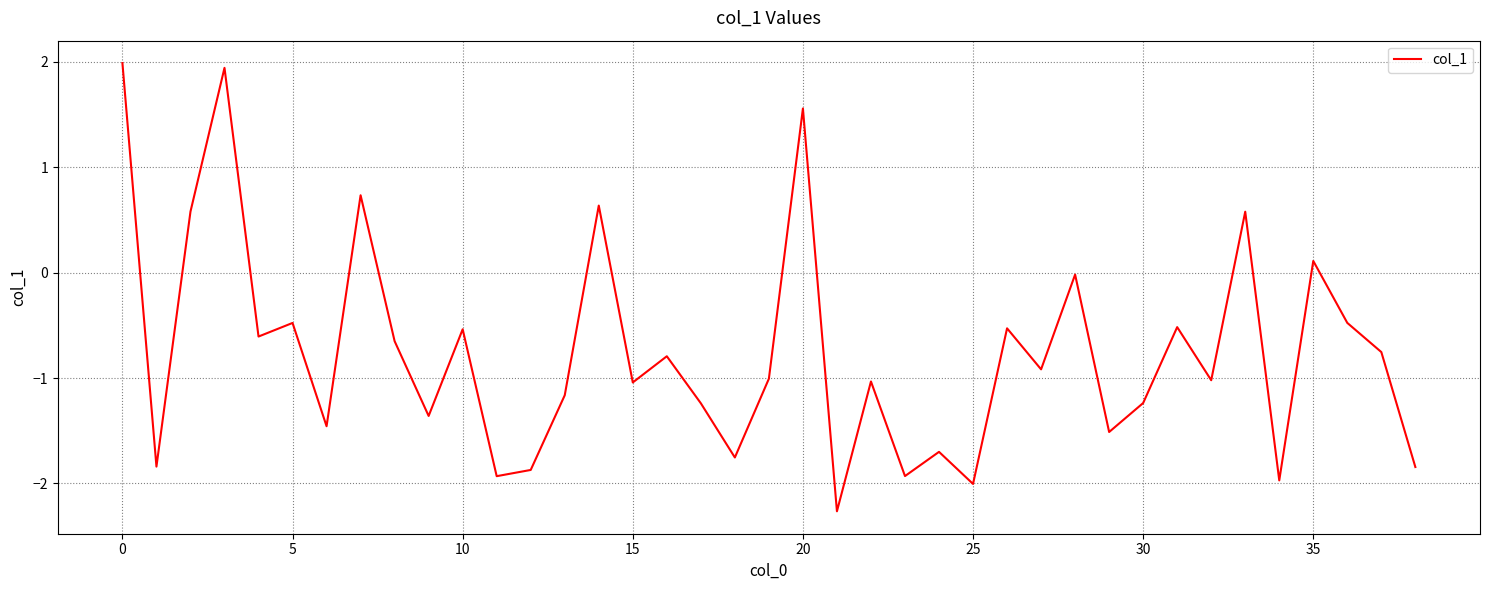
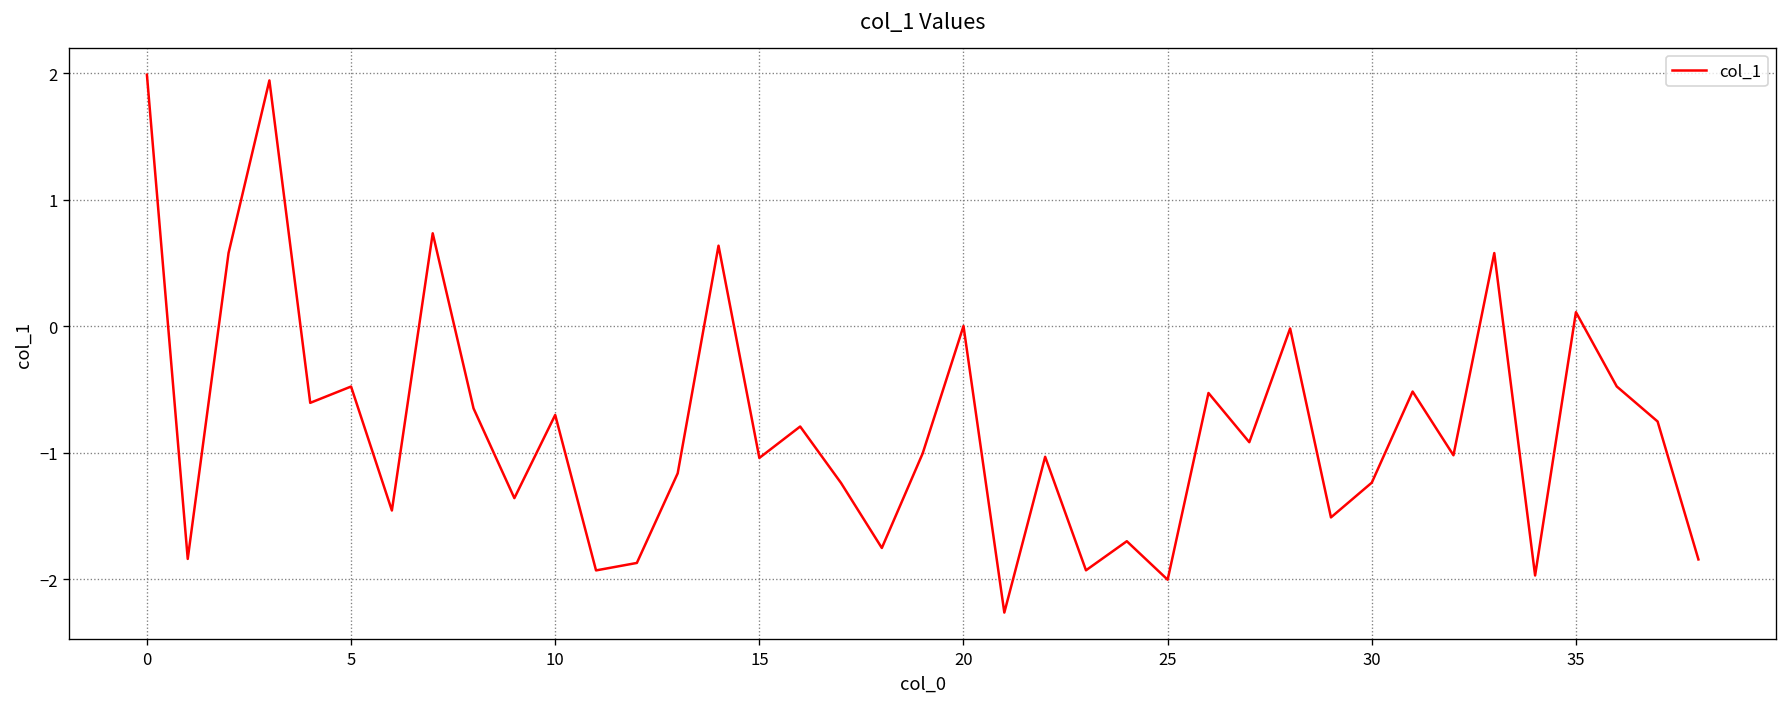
  {
    "0": 1.99,
    "5": -0.48,
-   "10": -0.54,
+   "10": -0.70,
    "15": -1.04,
-   "20": 1.56,
+   "20": 0.00,
    "25": -2.01,
    "30": -1.24,
    "35": 0.11
  }
